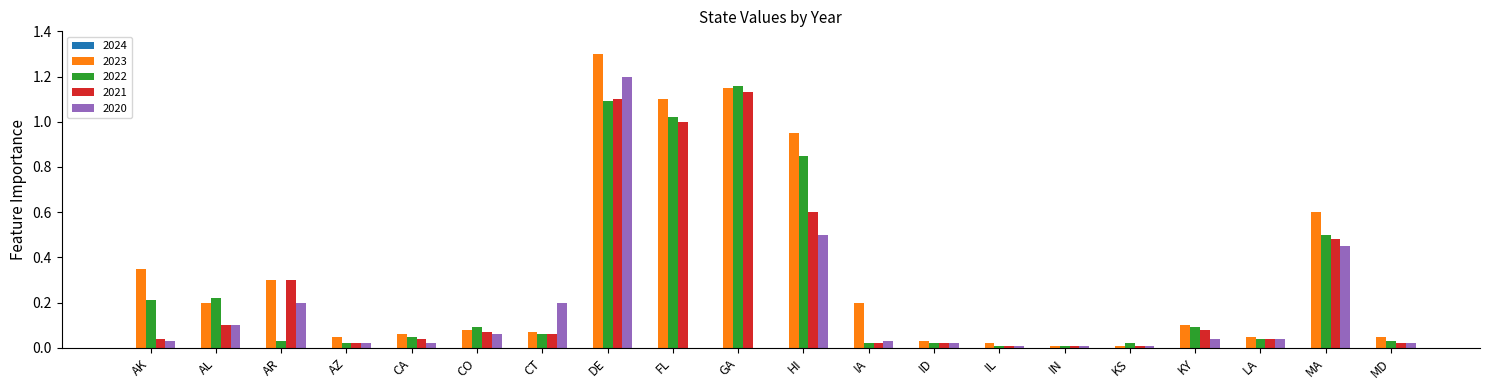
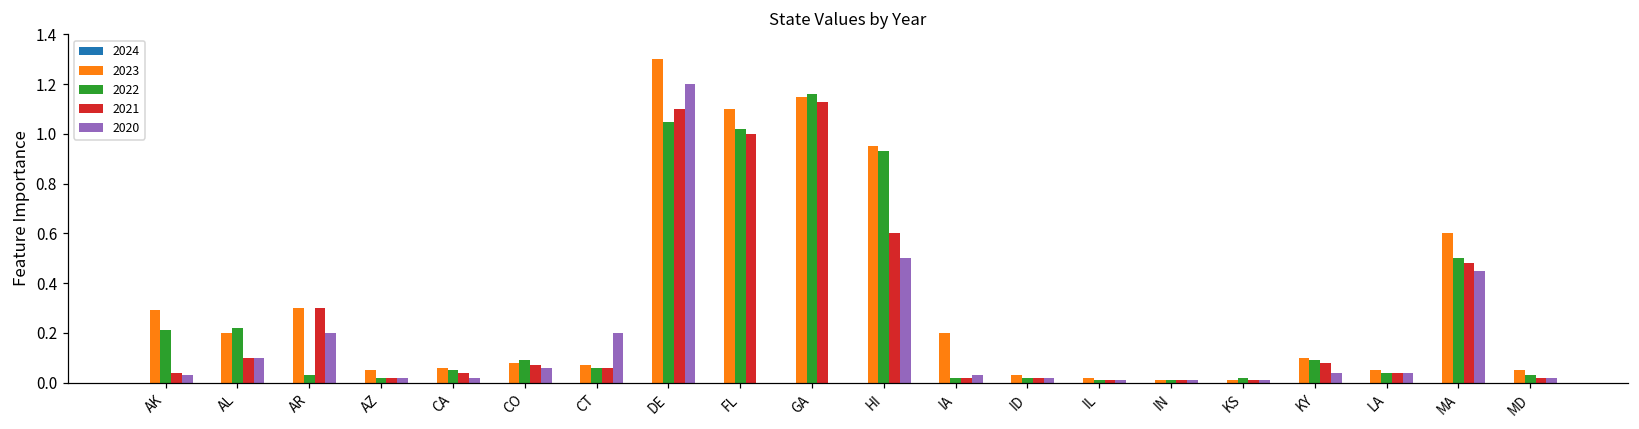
  {
    "2024": {
      "AK": 0.00,
      "AL": 0.00,
      "AR": 0.00,
      "AZ": 0.00,
      "CA": 0.00,
      "CO": 0.00,
      "CT": 0.00,
      "DE": 0.00,
      "FL": 0.00,
      "GA": 0.00,
      "HI": 0.00,
      "IA": 0.00,
      "ID": 0.00,
      "IL": 0.00,
      "IN": 0.00,
      "KS": 0.00,
      "KY": 0.00,
      "LA": 0.00,
      "MA": 0.00,
      "MD": 0.00
    },
    "2023": {
-     "AK": 0.35,
+     "AK": 0.29,
      "AL": 0.20,
      "AR": 0.30,
      "AZ": 0.05,
      "CA": 0.06,
      "CO": 0.08,
      "CT": 0.07,
      "DE": 1.30,
      "FL": 1.10,
      "GA": 1.15,
      "HI": 0.95,
      "IA": 0.20,
      "ID": 0.03,
      "IL": 0.02,
      "KY": 0.10,
      "LA": 0.05,
      "MA": 0.60,
      "MD": 0.05
    },
    "2022": {
      "AK": 0.21,
      "AL": 0.22,
      "AR": 0.03,
      "AZ": 0.02,
      "CA": 0.05,
      "CO": 0.09,
      "CT": 0.06,
-     "DE": 1.09,
+     "DE": 1.05,
      "FL": 1.02,
      "GA": 1.16,
-     "HI": 0.85,
+     "HI": 0.93,
      "IA": 0.02,
      "ID": 0.02,
      "KS": 0.02,
      "KY": 0.09,
      "LA": 0.04,
      "MA": 0.50,
      "MD": 0.03
    },
    "2021": {
      "AK": 0.04,
      "AL": 0.10,
      "AR": 0.30,
      "AZ": 0.02,
      "CA": 0.04,
      "CO": 0.07,
      "CT": 0.06,
      "DE": 1.10,
      "FL": 1.00,
      "GA": 1.13,
      "HI": 0.60,
      "IA": 0.02,
      "ID": 0.02,
      "KY": 0.08,
      "LA": 0.04,
      "MA": 0.48,
      "MD": 0.02
    },
    "2020": {
      "AK": 0.03,
      "AL": 0.10,
      "AR": 0.20,
      "AZ": 0.02,
      "CA": 0.02,
      "CO": 0.06,
      "CT": 0.20,
      "DE": 1.20,
      "FL": 0.00,
      "GA": 0.00,
      "HI": 0.50,
      "IA": 0.03,
      "ID": 0.02,
      "KY": 0.04,
      "LA": 0.04,
      "MA": 0.45,
      "MD": 0.02
    }
  }
